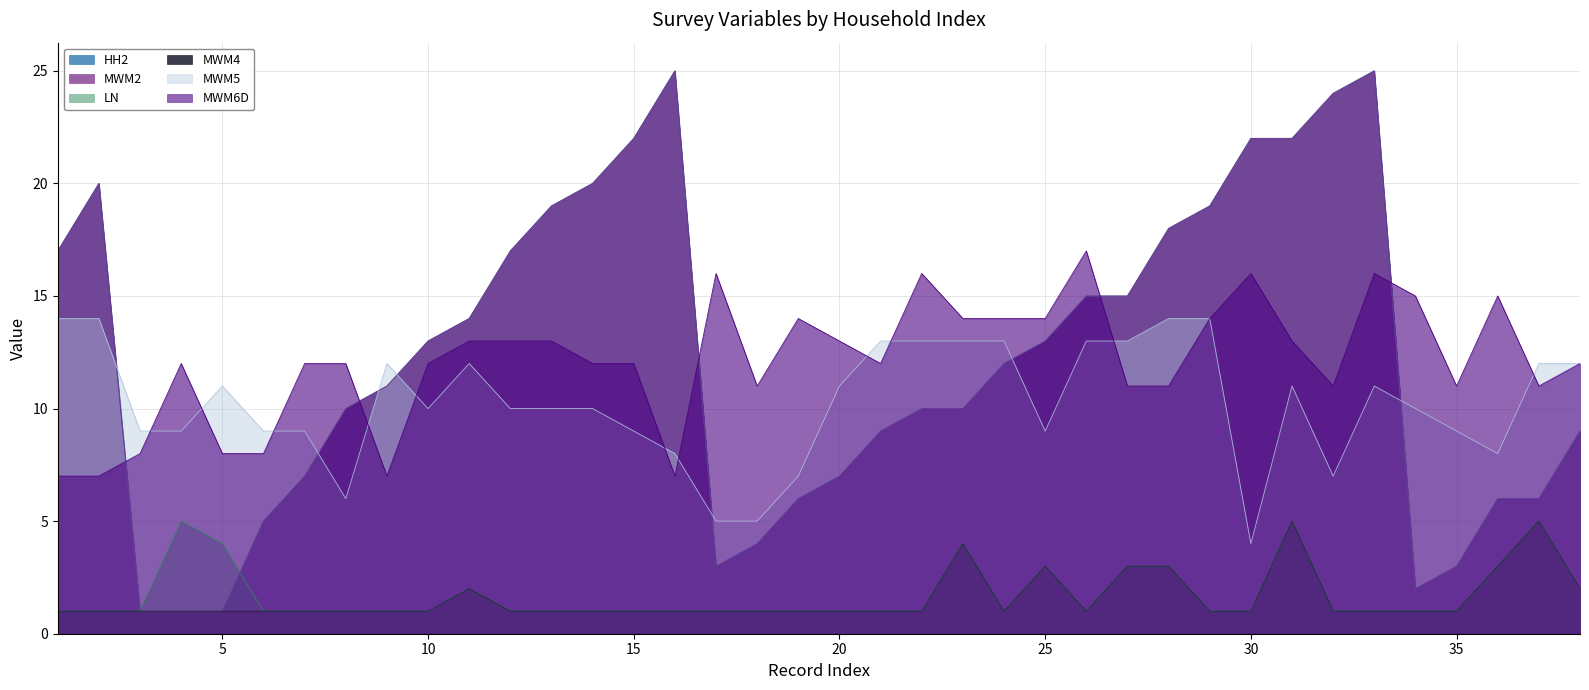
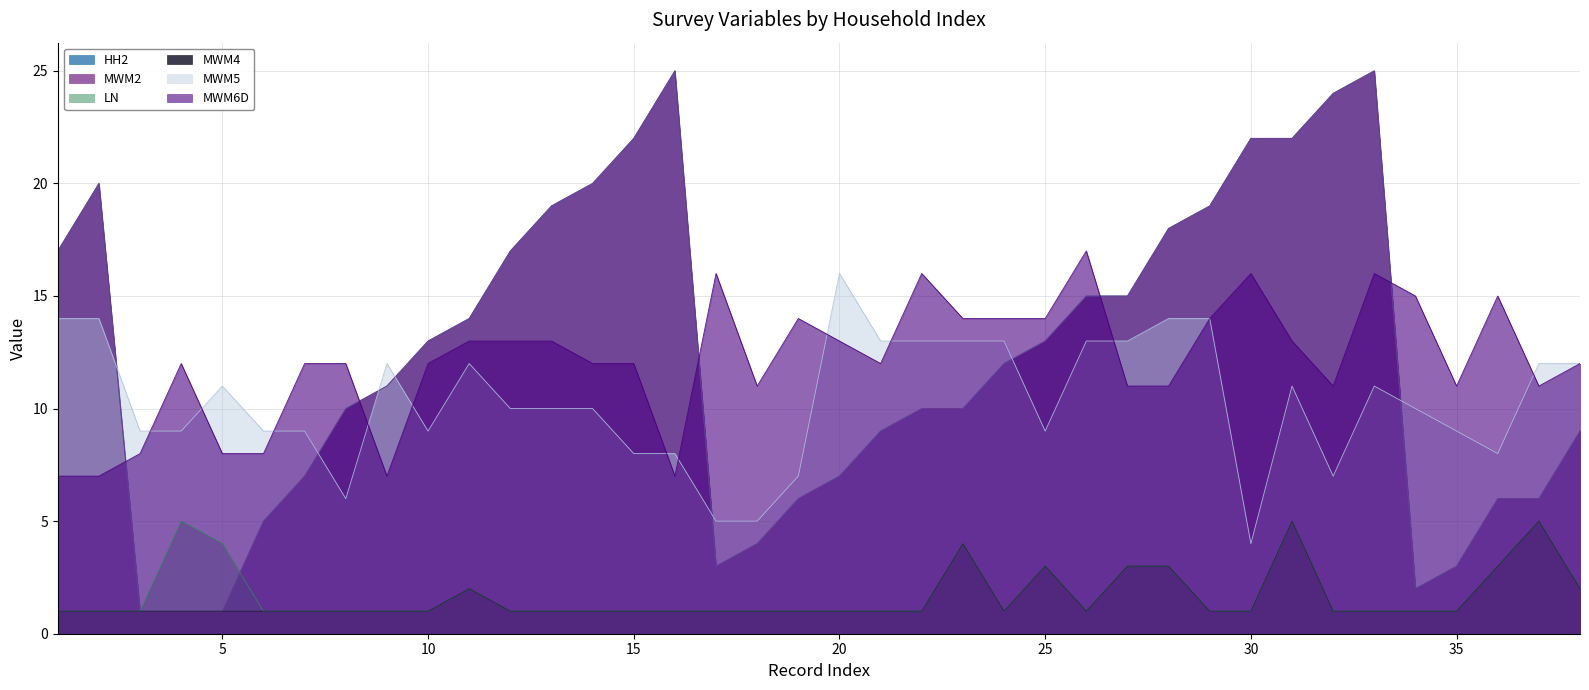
  {
    "LN": {
      "5": 4
    },
    "MWM5": {
      "5": 11,
-     "10": 10,
-     "15": 9,
-     "20": 11,
+     "10": 9,
+     "15": 8,
+     "20": 16,
      "25": 9,
      "30": 4,
      "35": 9
    }
  }
